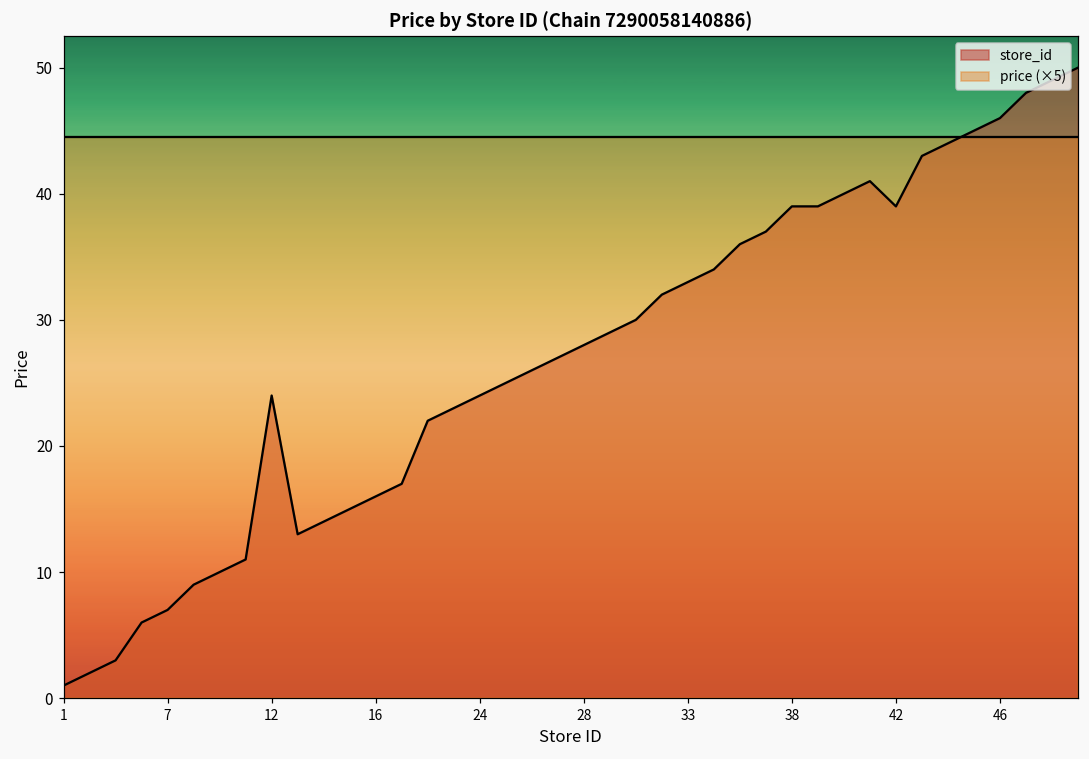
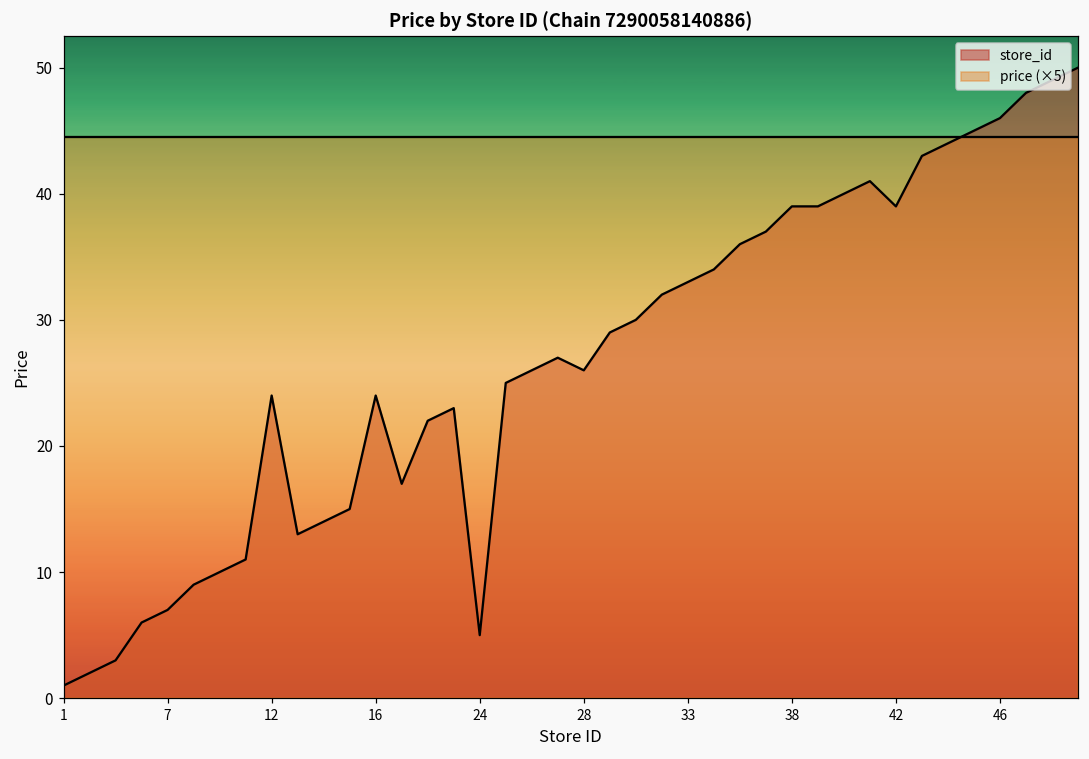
  {
    "store_id": {
      "1": 1,
      "7": 7,
      "12": 24,
-     "16": 16,
-     "24": 24,
-     "28": 28,
+     "16": 24,
+     "24": 5,
+     "28": 26,
      "33": 33,
      "38": 39,
      "42": 39,
      "46": 46
    },
    "price (×5)": {
      "1": 44.5,
      "7": 44.5,
      "12": 44.5,
      "16": 44.5,
      "24": 44.5,
      "28": 44.5,
      "33": 44.5,
      "38": 44.5,
      "42": 44.5,
      "46": 44.5
    }
  }
